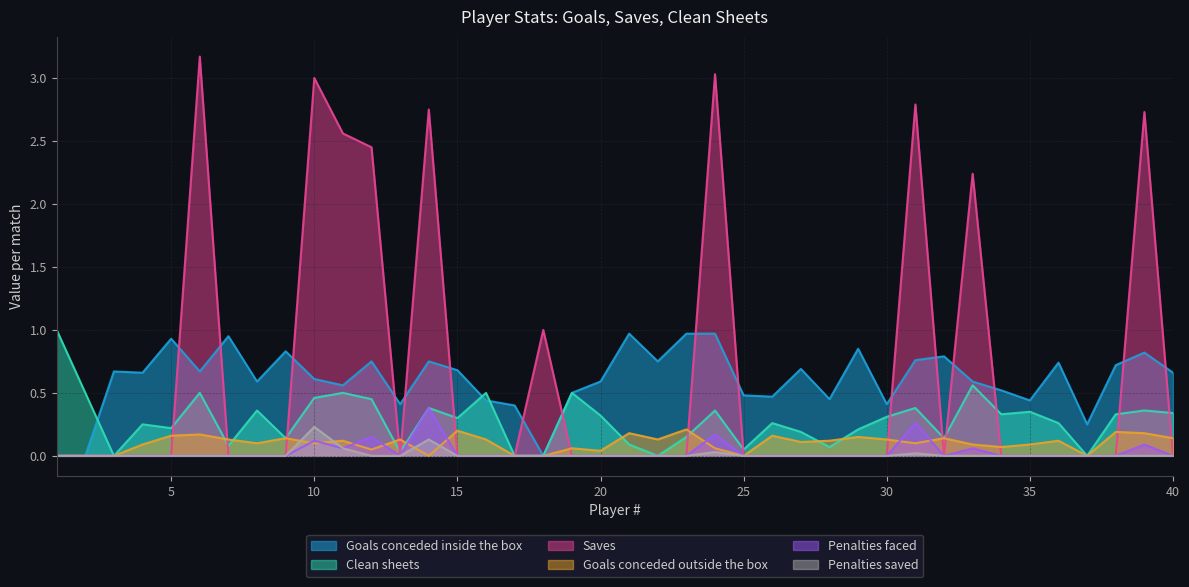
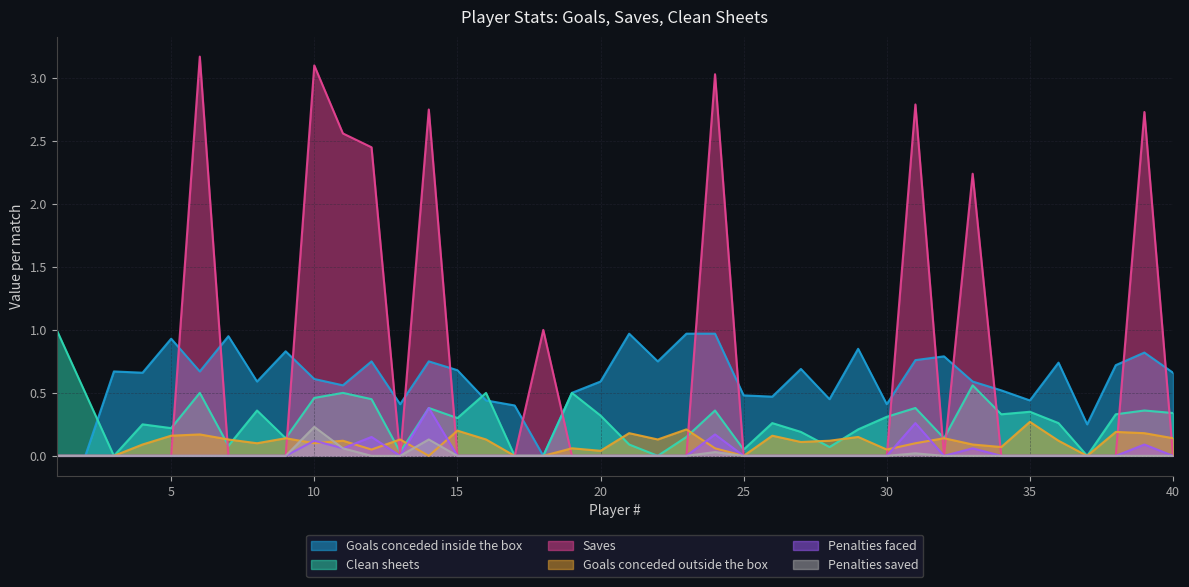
  {
    "Saves": {
-     "10": 3.0
+     "10": 3.1
    },
    "Goals conceded outside the box": {
      "5": 0.16,
      "15": 0.20,
      "20": 0.04,
-     "30": 0.13,
-     "35": 0.09,
+     "30": 0.05,
+     "35": 0.27,
      "40": 0.14
    },
    "Penalties saved": {
      "10": 0.23
    }
  }
